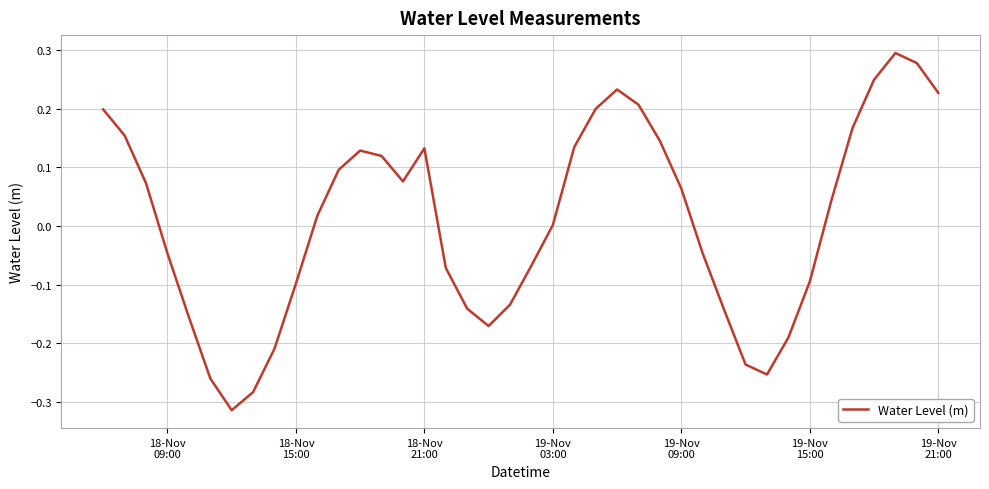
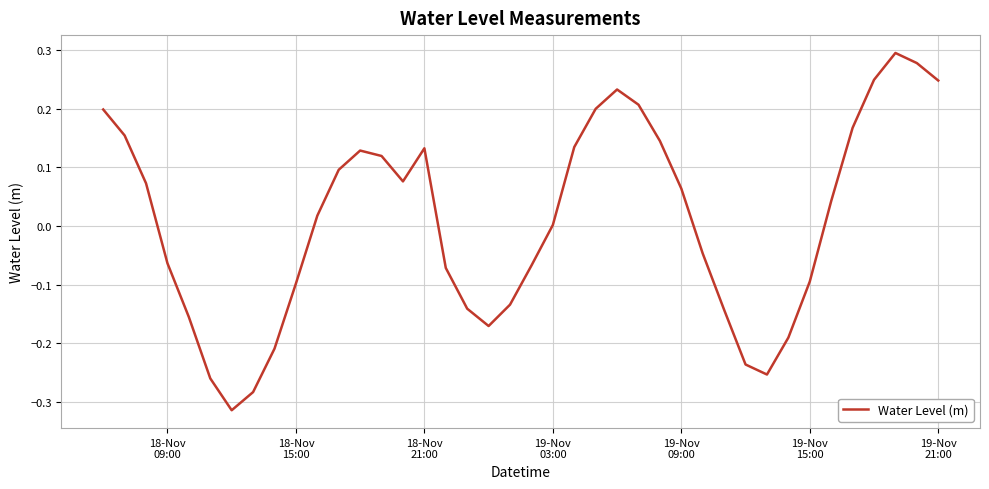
  {
-   "18-Nov 09:00": -0.05,
+   "18-Nov 09:00": -0.06,
    "18-Nov 15:00": -0.10,
    "18-Nov 21:00": 0.13,
    "19-Nov 03:00": 0.00,
    "19-Nov 09:00": 0.06,
    "19-Nov 15:00": -0.09,
-   "19-Nov 21:00": 0.23
+   "19-Nov 21:00": 0.25
  }
